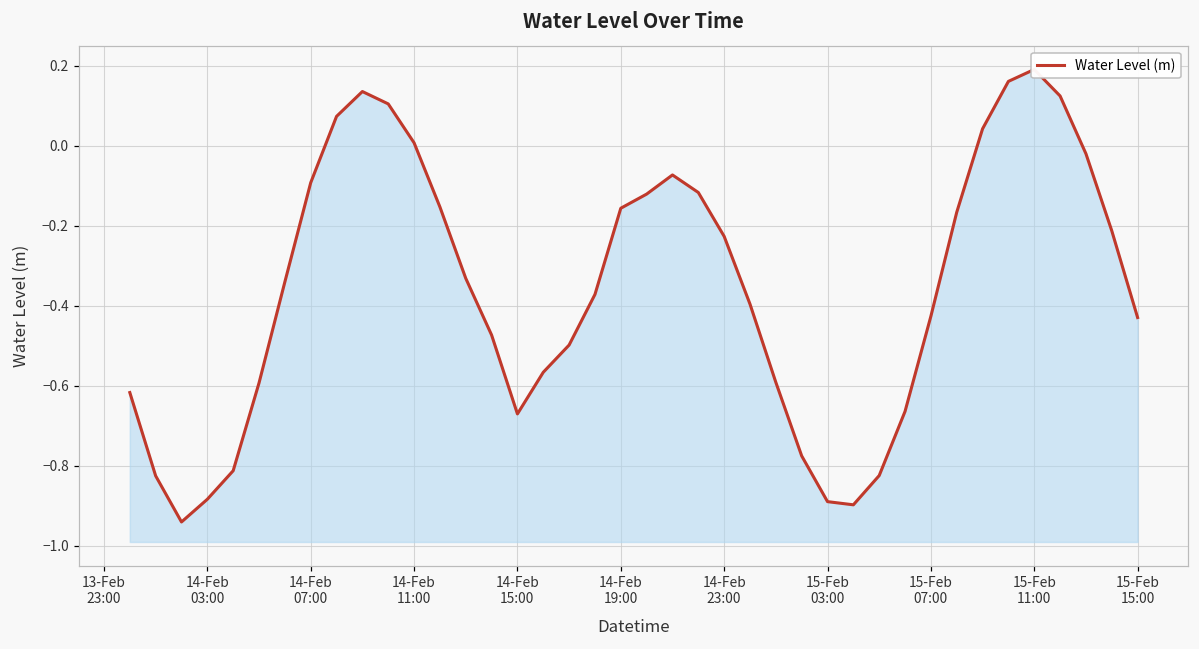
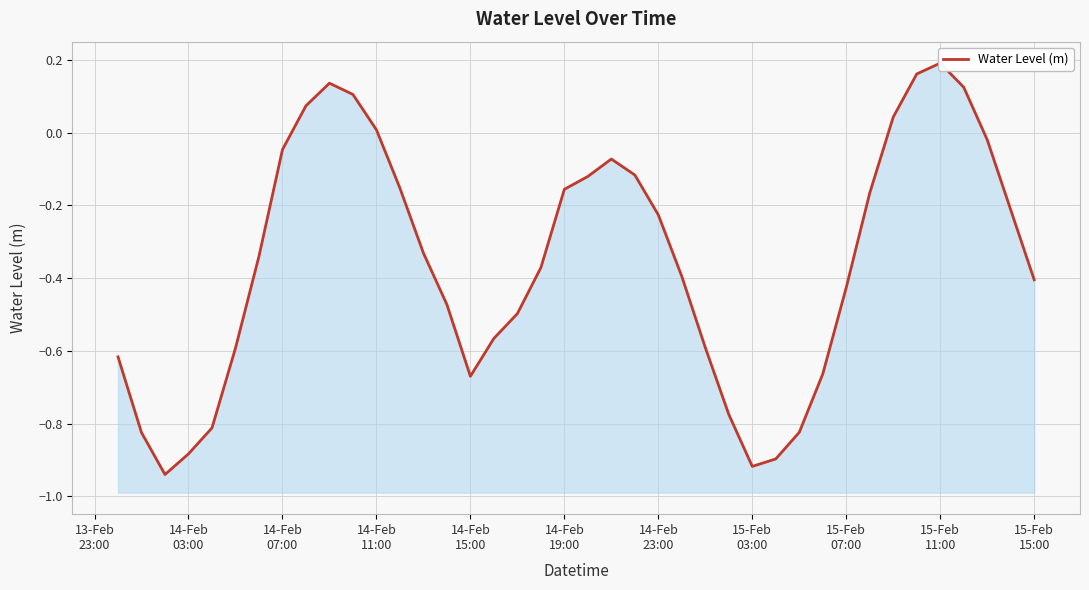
  {
    "14-Feb 03:00": -0.88,
-   "14-Feb 07:00": -0.09,
+   "14-Feb 07:00": -0.05,
    "14-Feb 11:00": 0.01,
    "14-Feb 15:00": -0.67,
    "14-Feb 19:00": -0.16,
    "14-Feb 23:00": -0.23,
-   "15-Feb 03:00": -0.89,
+   "15-Feb 03:00": -0.92,
    "15-Feb 07:00": -0.43,
-   "15-Feb 15:00": -0.43
+   "15-Feb 15:00": -0.40
  }
